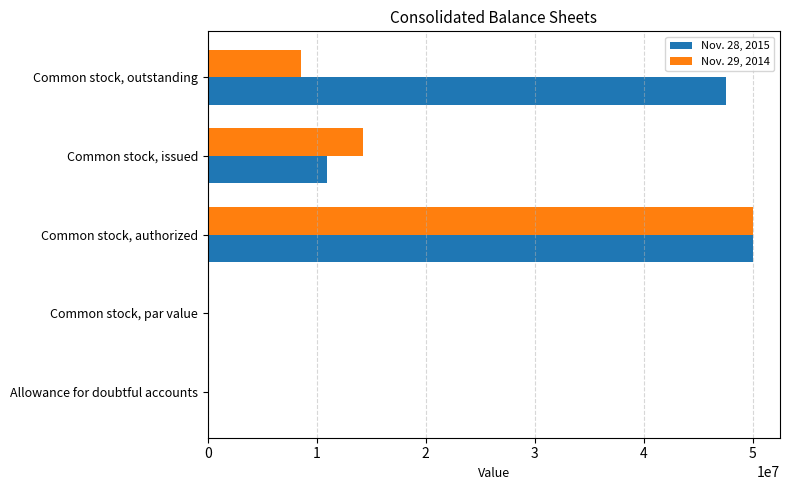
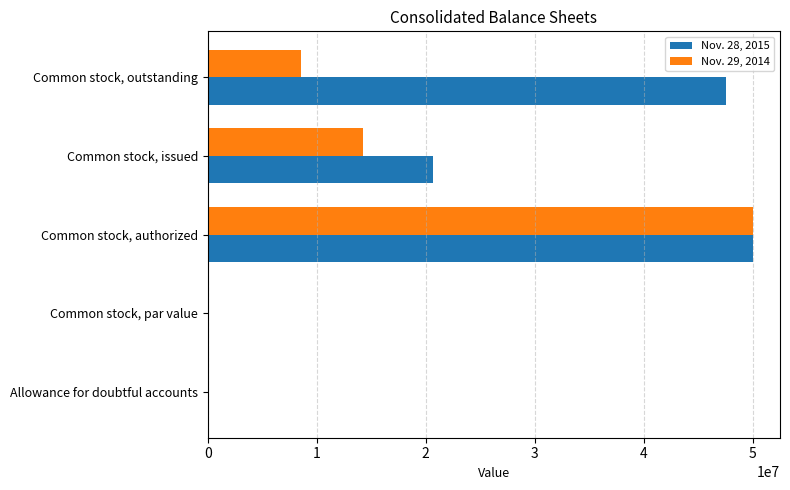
  {
    "Nov. 28, 2015": {
      "Common stock, outstanding": 47600000,
-     "Common stock, issued": 10900000,
+     "Common stock, issued": 20700000,
      "Common stock, authorized": 50000000
    },
    "Nov. 29, 2014": {
      "Common stock, outstanding": 8600000,
      "Common stock, issued": 14300000,
      "Common stock, authorized": 50000000
    }
  }
